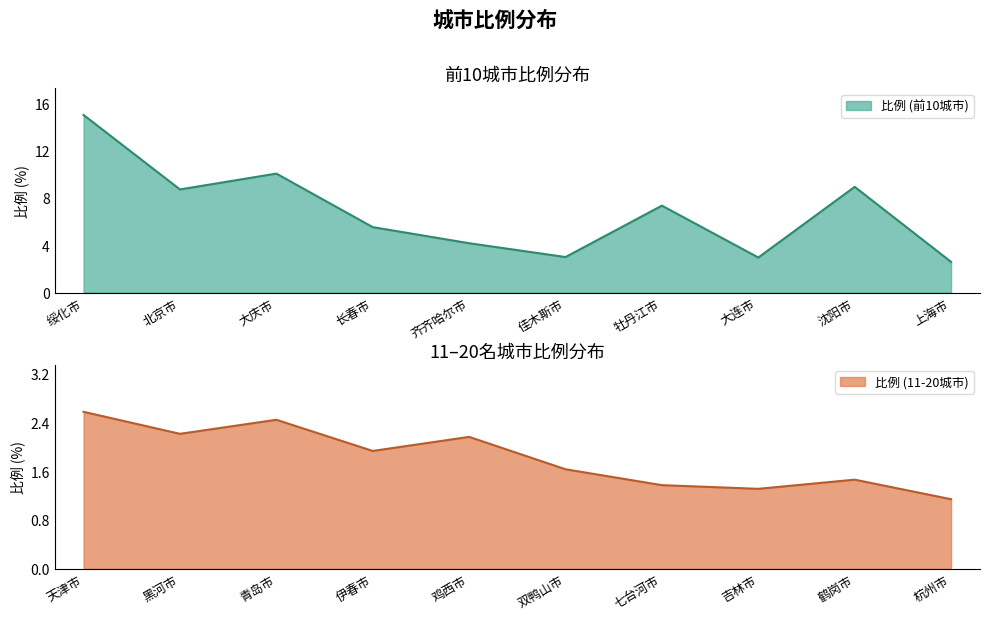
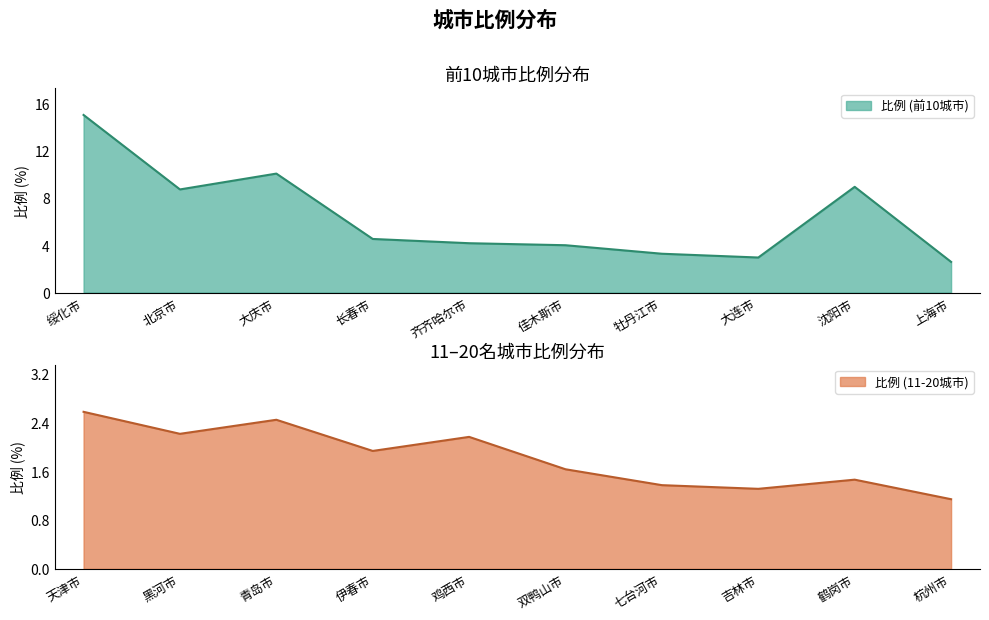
  {
    "前10城市比例分布": {
      "绥化市": 15.0,
      "北京市": 8.7,
      "大庆市": 10.1,
-     "长春市": 5.5,
+     "长春市": 4.5,
      "齐齐哈尔市": 4.2,
-     "佳木斯市": 3,
-     "牡丹江市": 7.4,
+     "佳木斯市": 4,
+     "牡丹江市": 3.3,
      "大连市": 3.0,
      "沈阳市": 8.9,
      "上海市": 2.6
    },
    "11–20名城市比例分布": {
      "天津市": 2.6,
      "黑河市": 2.2,
      "青岛市": 2.4,
      "伊春市": 1.9,
      "鸡西市": 2.2,
      "双鸭山市": 1.6,
      "七台河市": 1.4,
      "吉林市": 1.3,
      "鹤岗市": 1.5,
      "杭州市": 1.1
    }
  }
